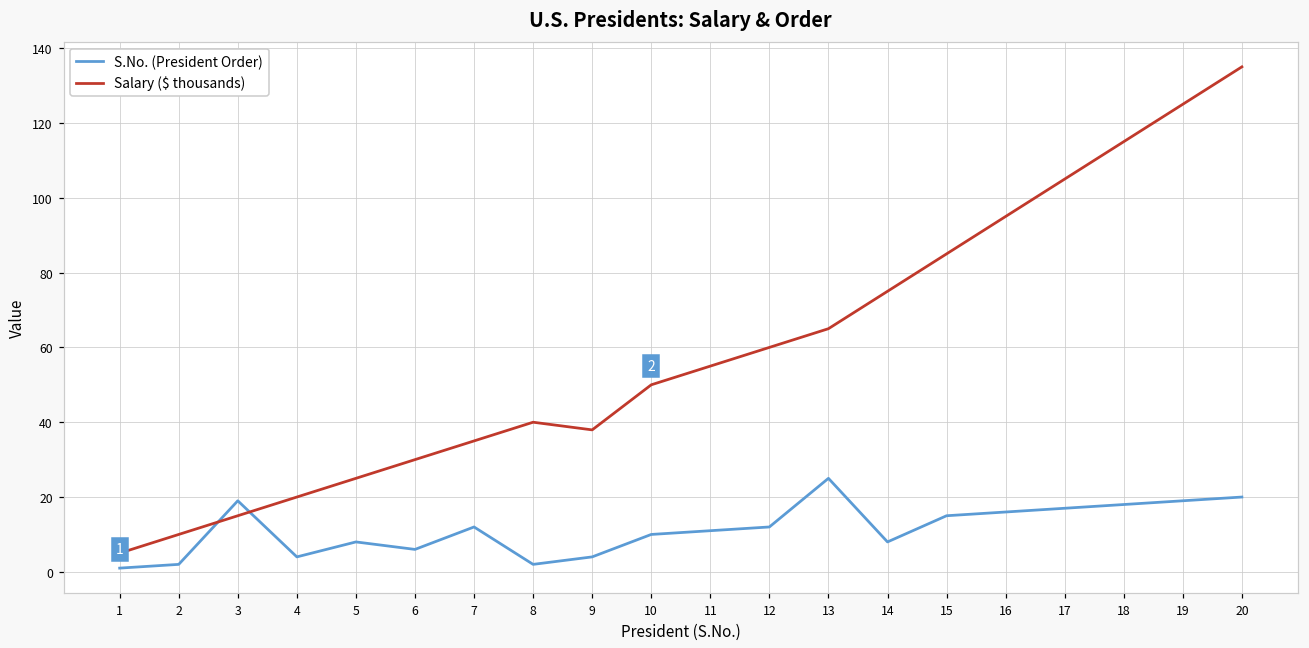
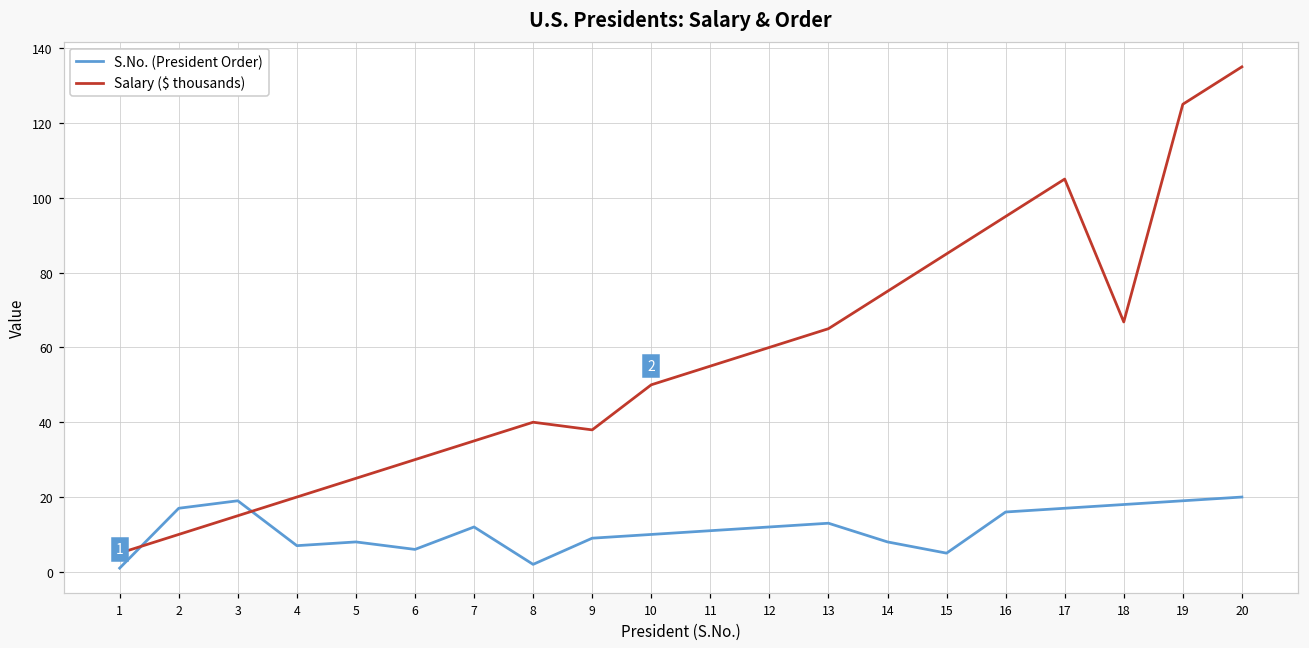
  {
    "S.No. (President Order)": {
-     "2": 2,
+     "2": 17,
      "3": 19,
-     "4": 4,
+     "4": 7,
      "5": 8,
      "6": 6,
      "7": 12,
      "8": 2,
-     "9": 4,
+     "9": 9,
      "10": 10,
      "11": 11,
      "12": 12,
-     "13": 25,
+     "13": 13,
      "14": 8,
-     "15": 15,
+     "15": 5,
      "16": 16,
      "17": 17,
      "18": 18,
      "19": 19,
      "20": 20
    },
    "Salary ($ thousands)": {
      "2": 10,
      "3": 15,
      "4": 20,
      "5": 25,
      "6": 30,
      "7": 35,
      "8": 40,
      "9": 38,
      "11": 55,
      "12": 60,
      "13": 65,
      "14": 75,
      "15": 85,
      "16": 95,
      "17": 105,
-     "18": 115,
+     "18": 67,
      "19": 125,
      "20": 135
    }
  }
